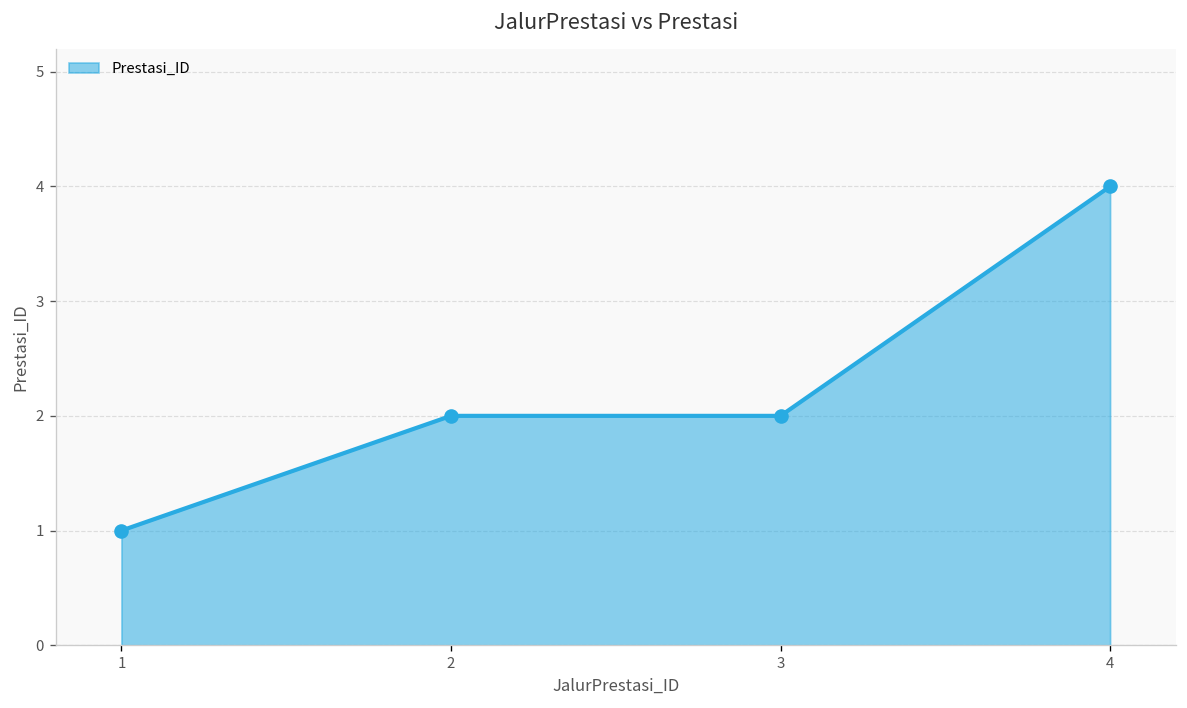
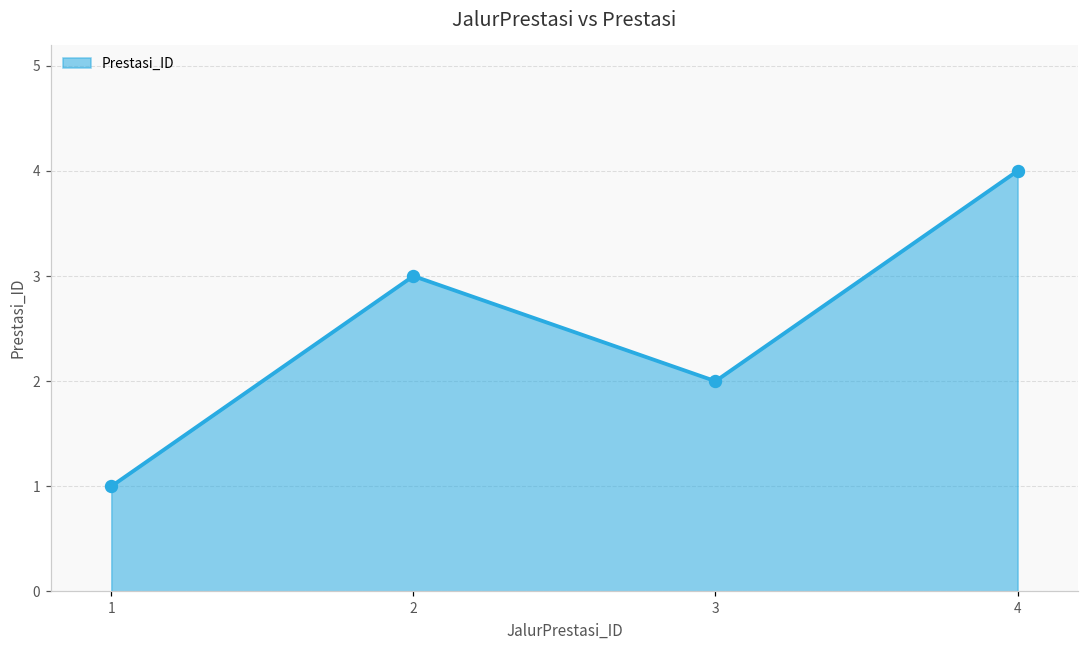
  {
    "1": 1,
-   "2": 2,
+   "2": 3,
    "3": 2,
    "4": 4
  }
